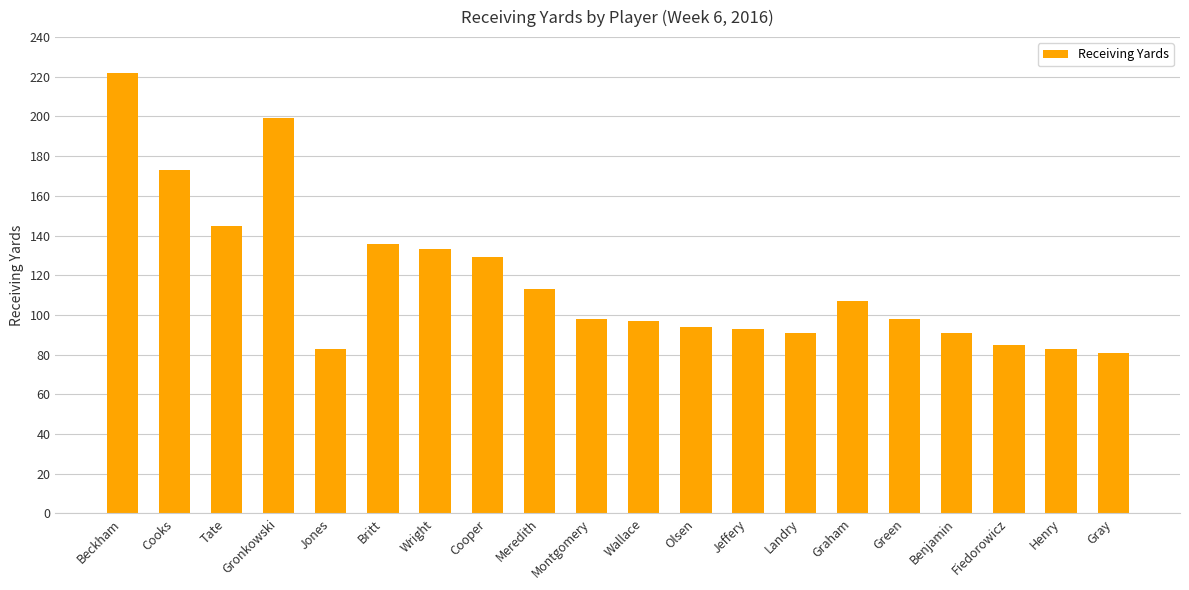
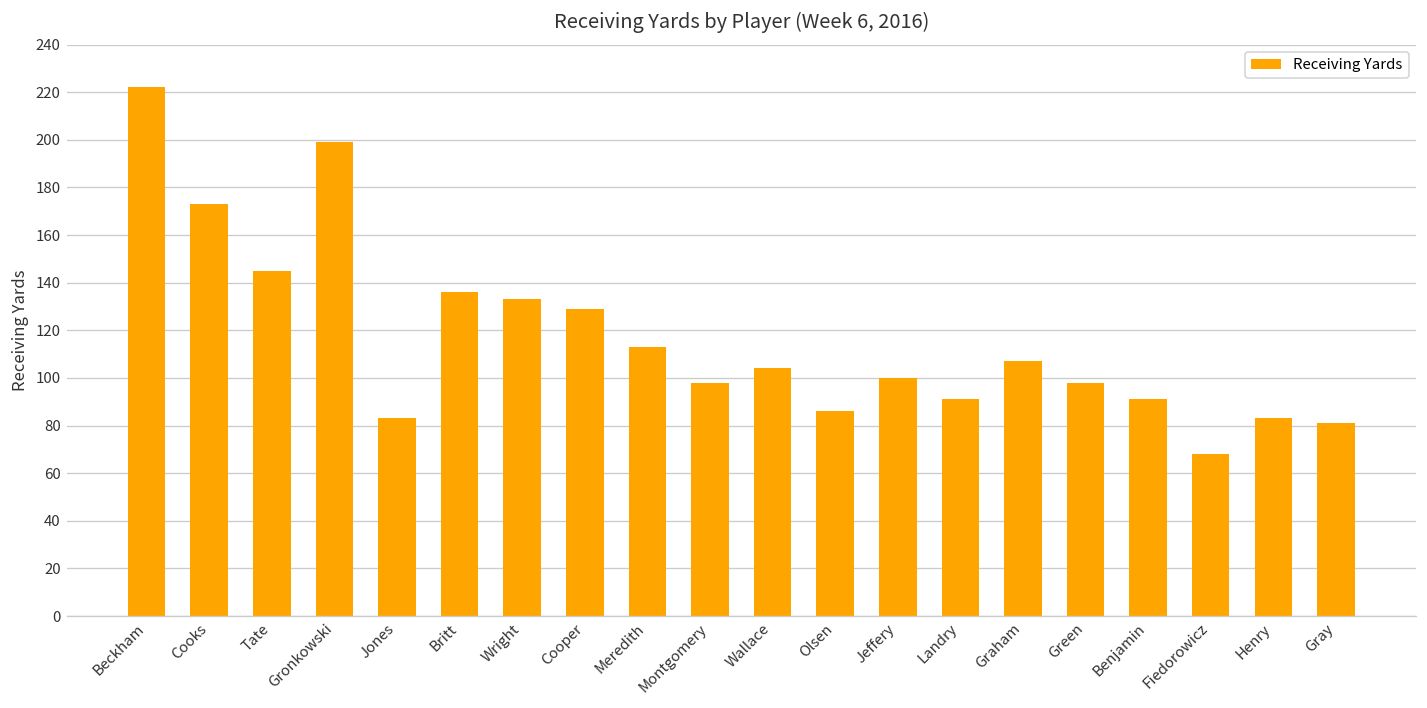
  {
    "Beckham": 222,
    "Cooks": 173,
    "Tate": 145,
    "Gronkowski": 199,
    "Jones": 83,
    "Britt": 136,
    "Wright": 133,
    "Cooper": 129,
    "Meredith": 113,
    "Montgomery": 98,
-   "Wallace": 97,
-   "Olsen": 94,
-   "Jeffery": 93,
+   "Wallace": 104,
+   "Olsen": 86,
+   "Jeffery": 100,
    "Landry": 91,
    "Graham": 107,
    "Green": 98,
    "Benjamin": 91,
-   "Fiedorowicz": 85,
+   "Fiedorowicz": 68,
    "Henry": 83,
    "Gray": 81
  }
